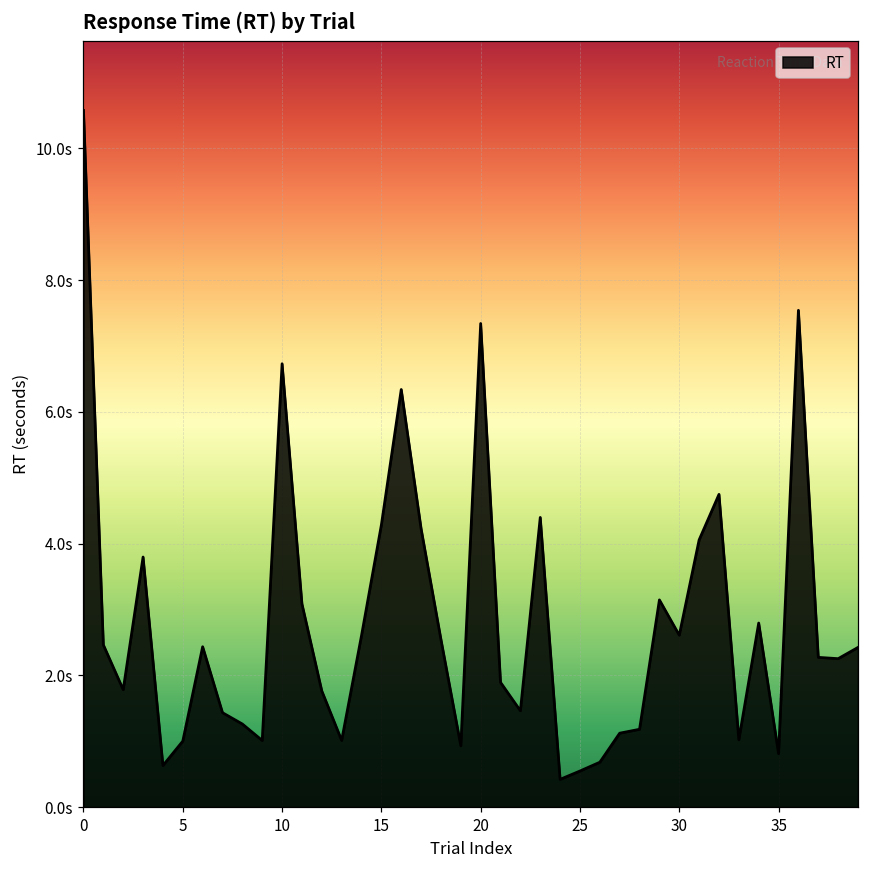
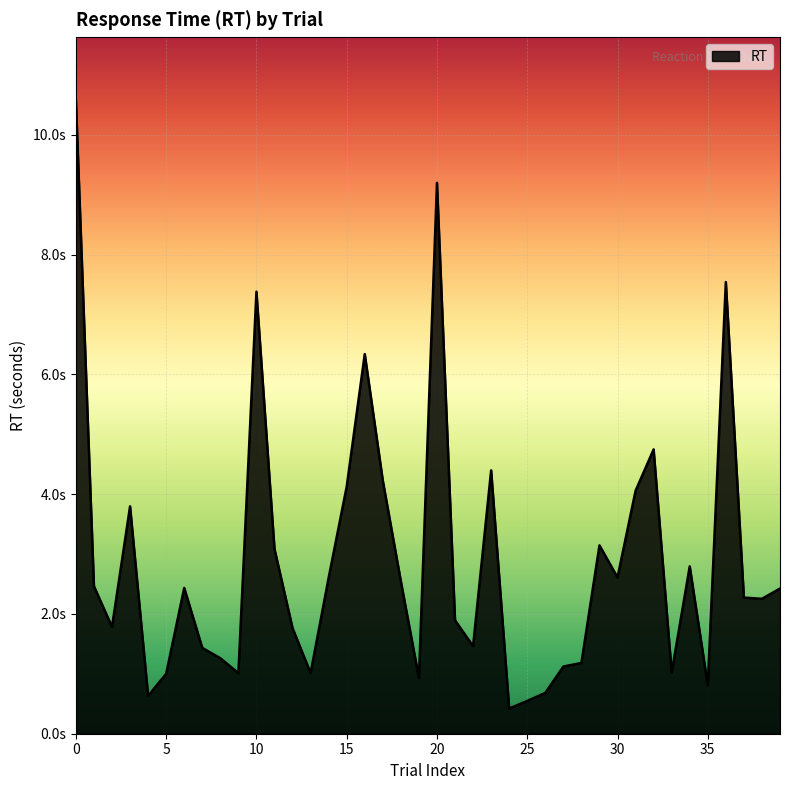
  {
    "0": "10.6s",
    "5": "1.0s",
-   "10": "6.7s",
-   "15": "4.3s",
-   "20": "7.3s",
+   "10": "7.4s",
+   "15": "4.1s",
+   "20": "9.2s",
    "25": "0.5s",
    "30": "2.6s",
    "35": "0.8s"
  }
